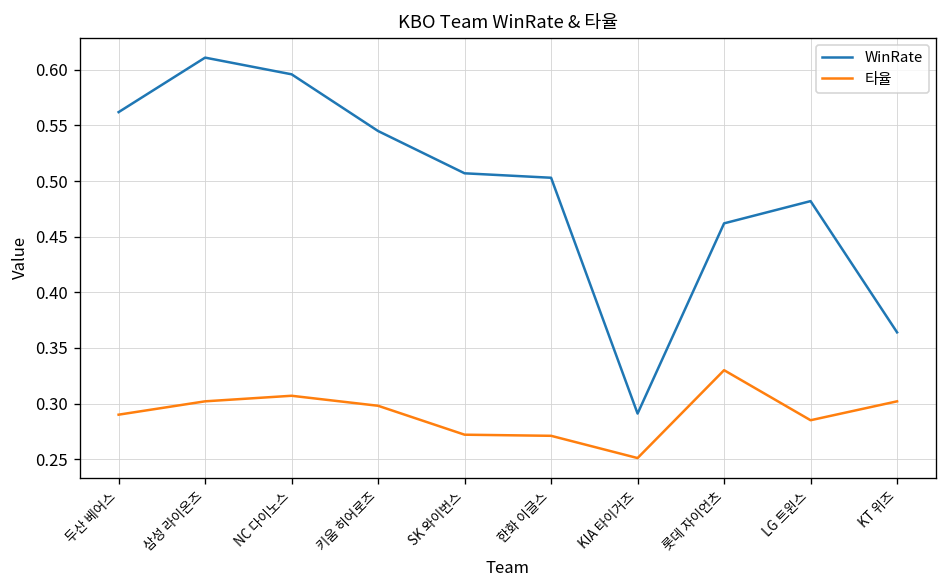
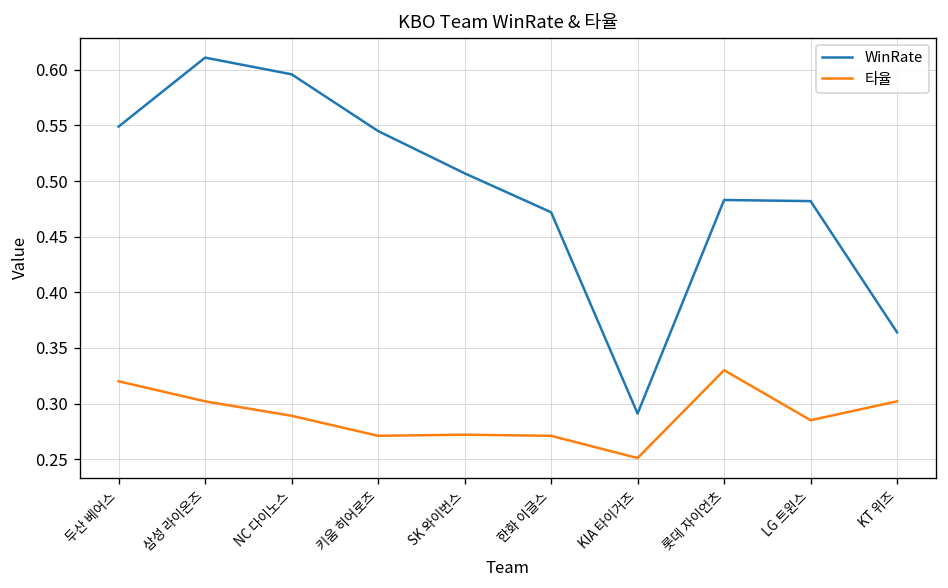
  {
    "WinRate": {
-     "두산 베어스": 0.56,
+     "두산 베어스": 0.55,
      "삼성 라이온즈": 0.61,
      "NC 다이노스": 0.60,
      "키움 히어로즈": 0.55,
      "SK 와이번스": 0.51,
-     "한화 이글스": 0.50,
+     "한화 이글스": 0.47,
      "KIA 타이거즈": 0.29,
-     "롯데 자이언츠": 0.46,
+     "롯데 자이언츠": 0.48,
      "LG 트윈스": 0.48,
      "KT 위즈": 0.36
    },
    "타율": {
-     "두산 베어스": 0.29,
+     "두산 베어스": 0.32,
      "삼성 라이온즈": 0.30,
-     "NC 다이노스": 0.31,
-     "키움 히어로즈": 0.30,
+     "NC 다이노스": 0.29,
+     "키움 히어로즈": 0.27,
      "SK 와이번스": 0.27,
      "한화 이글스": 0.27,
      "KIA 타이거즈": 0.25,
      "롯데 자이언츠": 0.33,
      "LG 트윈스": 0.29,
      "KT 위즈": 0.30
    }
  }
